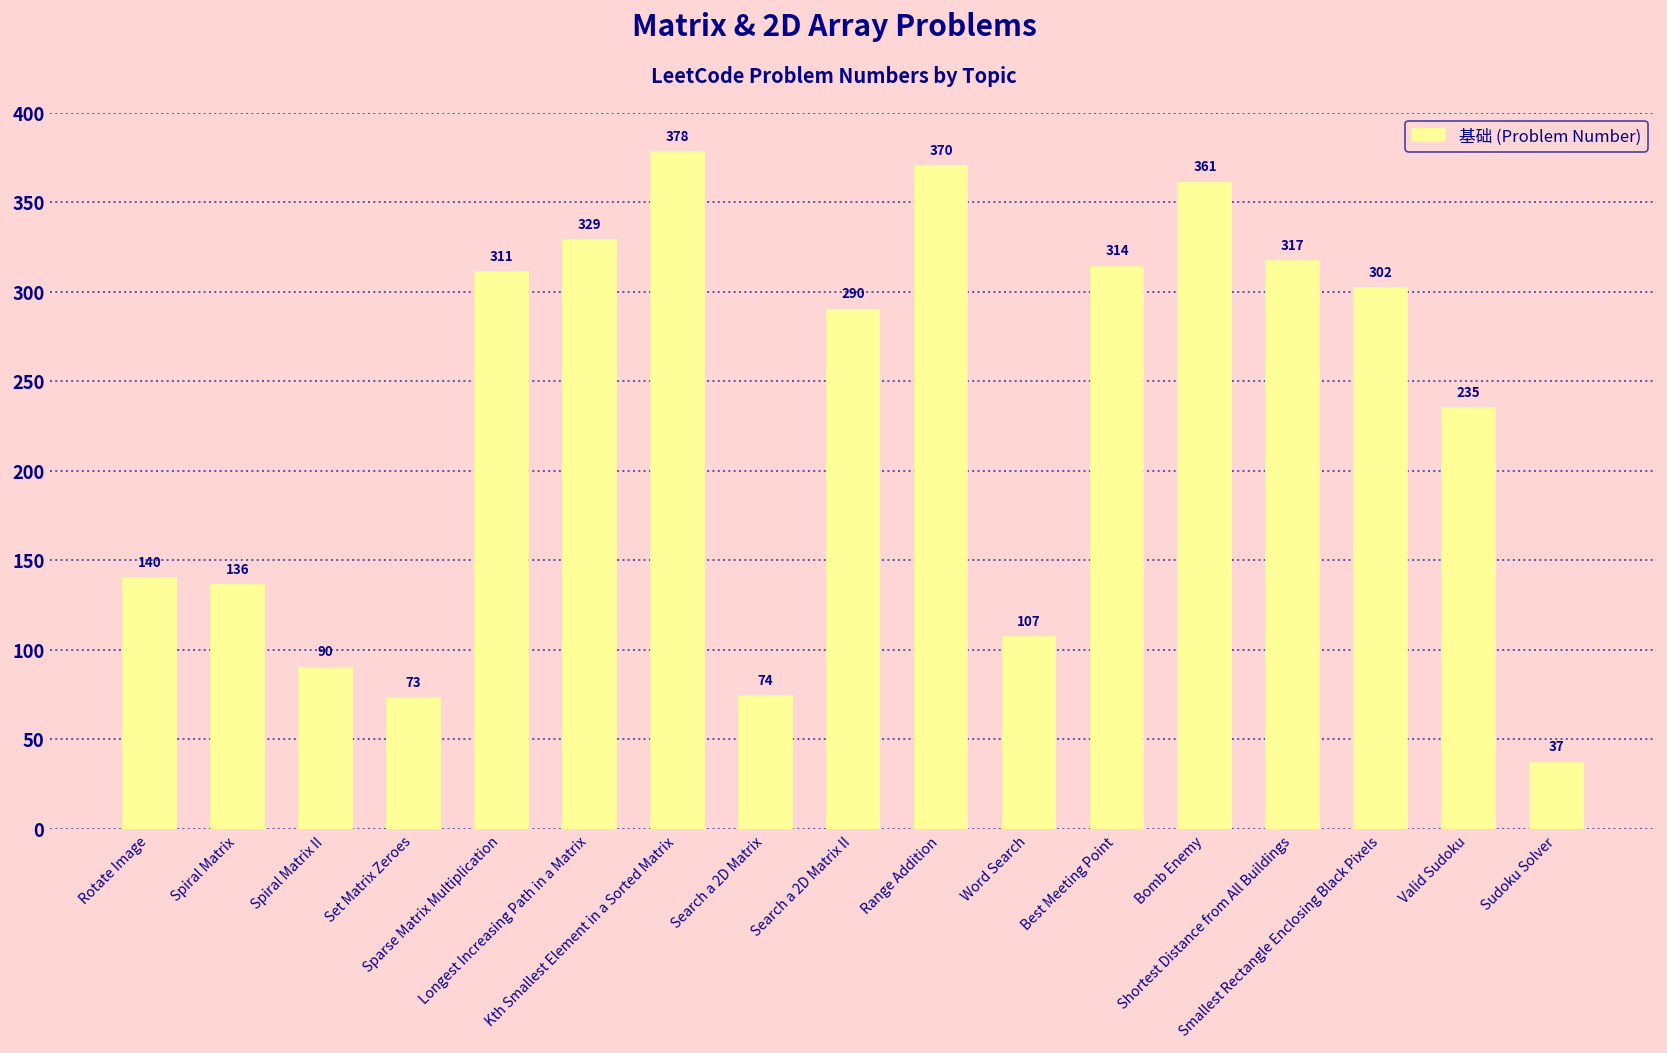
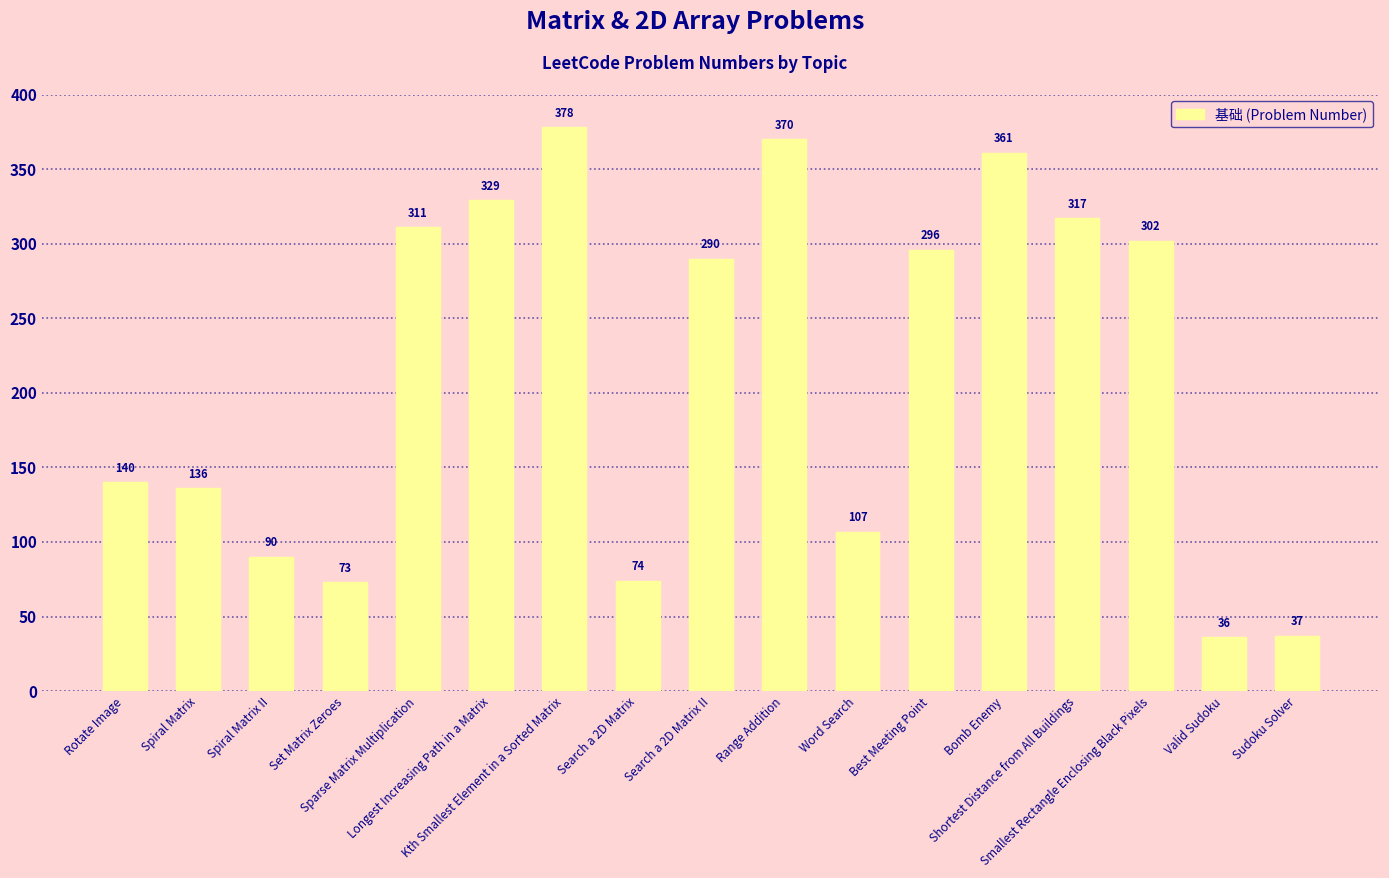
  {
    "Rotate Image": 140,
    "Spiral Matrix": 136,
    "Spiral Matrix II": 90,
    "Set Matrix Zeroes": 73,
    "Sparse Matrix Multiplication": 311,
    "Longest Increasing Path in a Matrix": 329,
    "Kth Smallest Element in a Sorted Matrix": 378,
    "Search a 2D Matrix": 74,
    "Search a 2D Matrix II": 290,
    "Range Addition": 370,
    "Word Search": 107,
-   "Best Meeting Point": 314,
+   "Best Meeting Point": 296,
    "Bomb Enemy": 361,
    "Shortest Distance from All Buildings": 317,
    "Smallest Rectangle Enclosing Black Pixels": 302,
-   "Valid Sudoku": 235,
+   "Valid Sudoku": 36,
    "Sudoku Solver": 37
  }
